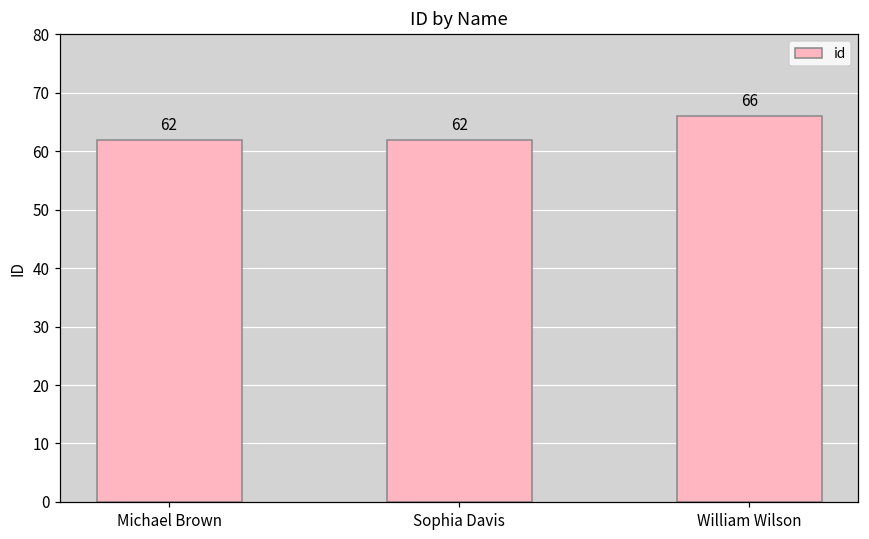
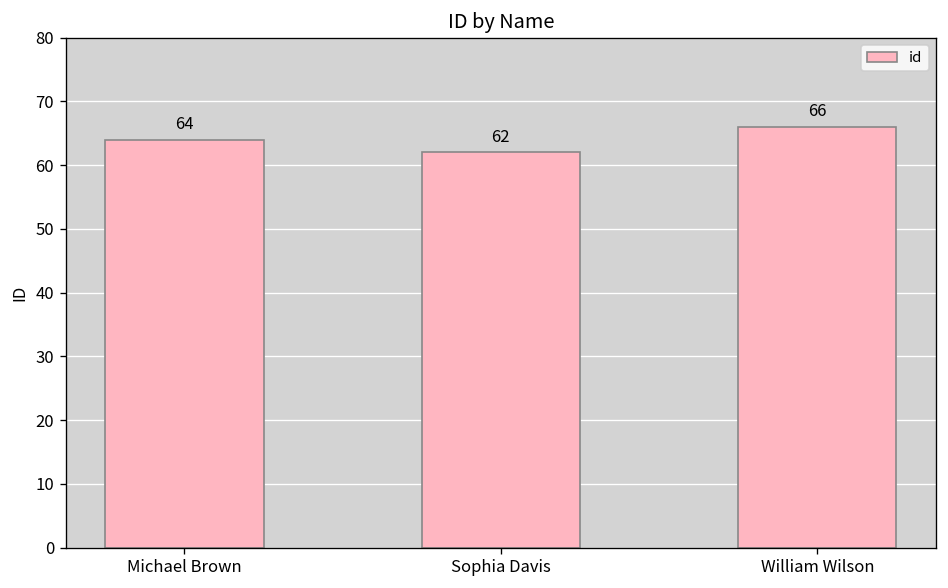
  {
-   "Michael Brown": 62,
+   "Michael Brown": 64,
    "Sophia Davis": 62,
    "William Wilson": 66
  }
